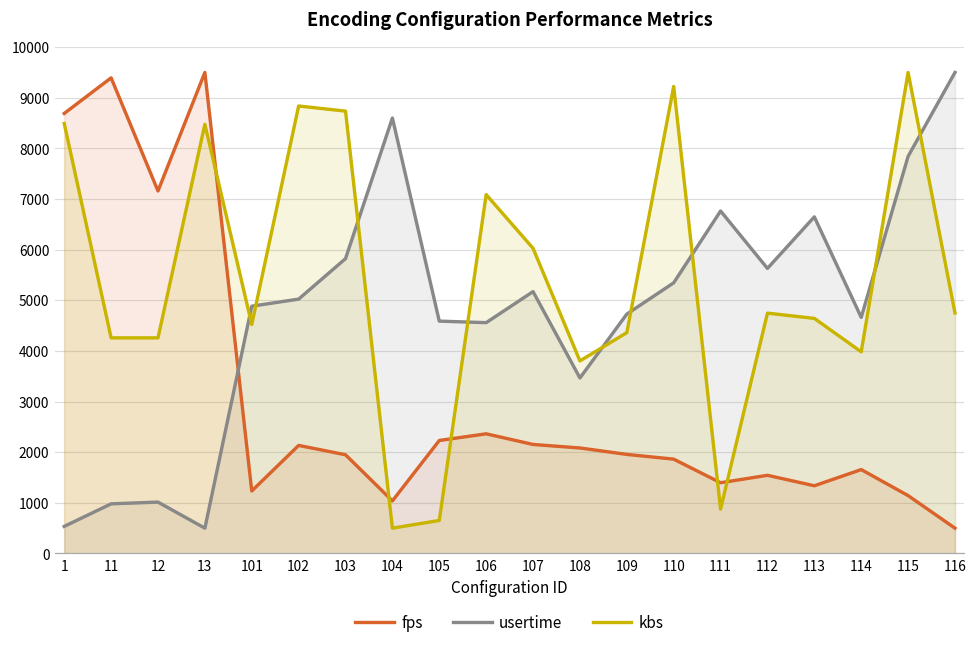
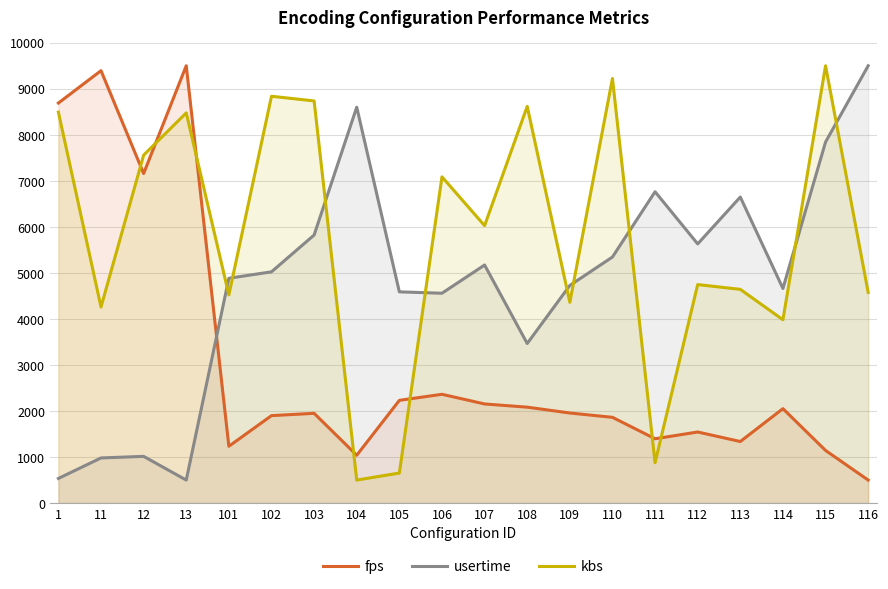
  {
    "fps": {
      "1": 8700,
      "11": 9400,
      "12": 7200,
      "13": 9500,
      "101": 1200,
-     "102": 2100,
+     "102": 1900,
      "103": 1900,
      "104": 1000,
      "105": 2200,
      "106": 2400,
      "107": 2200,
      "108": 2100,
      "109": 2000,
      "110": 1900,
      "111": 1400,
      "112": 1500,
      "113": 1300,
-     "114": 1700,
+     "114": 2100,
      "115": 1100,
      "116": 500
    },
    "usertime": {
      "1": 500,
      "11": 1000,
      "12": 1000,
      "13": 500,
      "101": 4900,
      "102": 5000,
      "103": 5800,
      "104": 8600,
      "105": 4600,
      "106": 4600,
      "107": 5200,
      "108": 3500,
      "109": 4700,
      "110": 5300,
      "111": 6800,
      "112": 5600,
      "113": 6600,
      "114": 4700,
      "115": 7800,
      "116": 9500
    },
    "kbs": {
      "1": 8500,
      "11": 4300,
-     "12": 4300,
+     "12": 7600,
      "13": 8500,
      "101": 4500,
      "102": 8800,
      "103": 8700,
      "104": 500,
      "105": 700,
      "106": 7100,
      "107": 6000,
-     "108": 3800,
+     "108": 8600,
      "109": 4400,
      "110": 9200,
      "111": 900,
      "112": 4700,
      "113": 4600,
      "114": 4000,
      "115": 9500,
-     "116": 4800
+     "116": 4600
    }
  }
